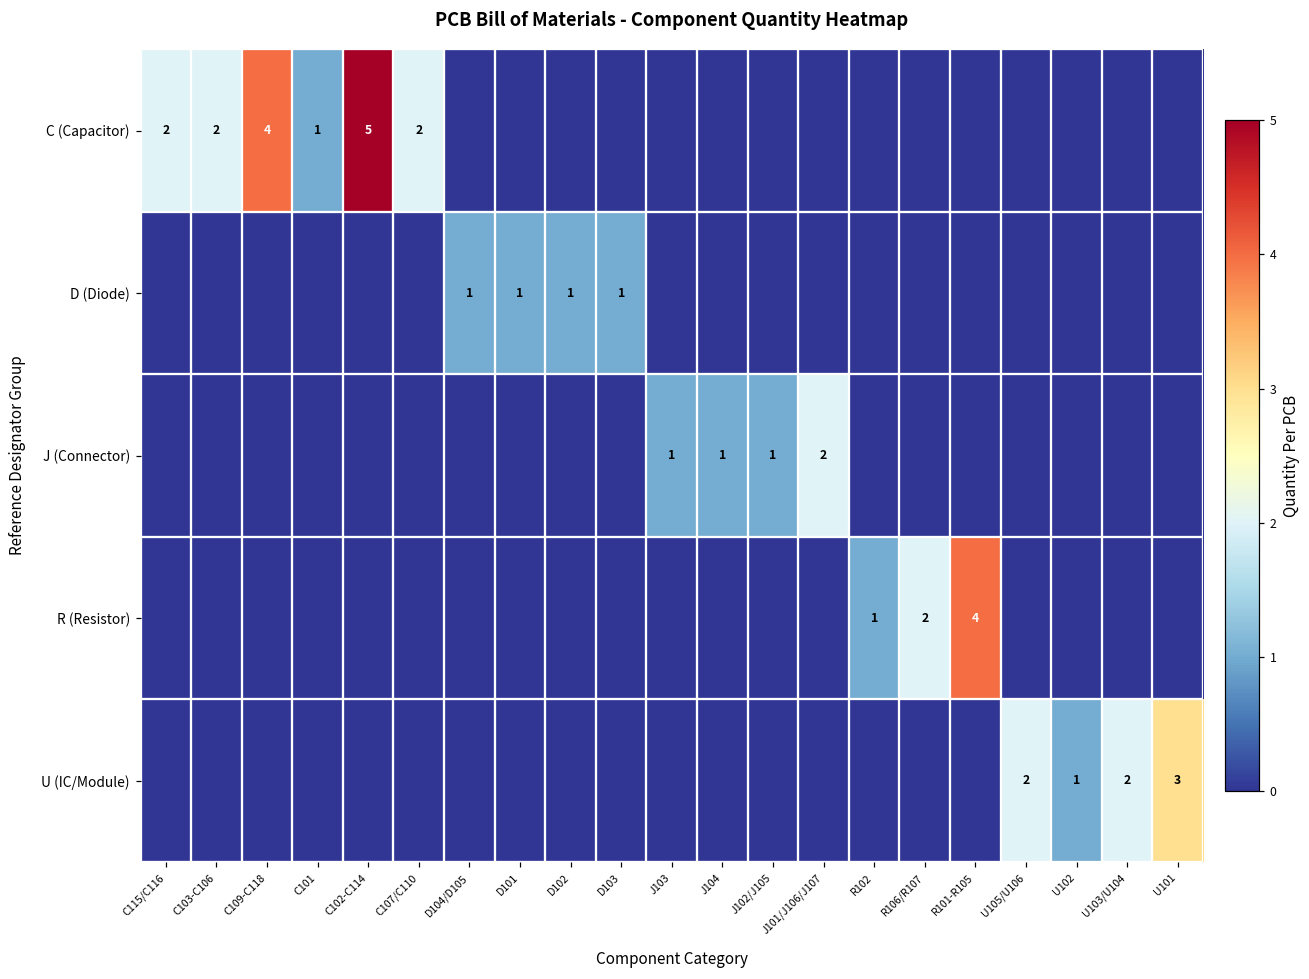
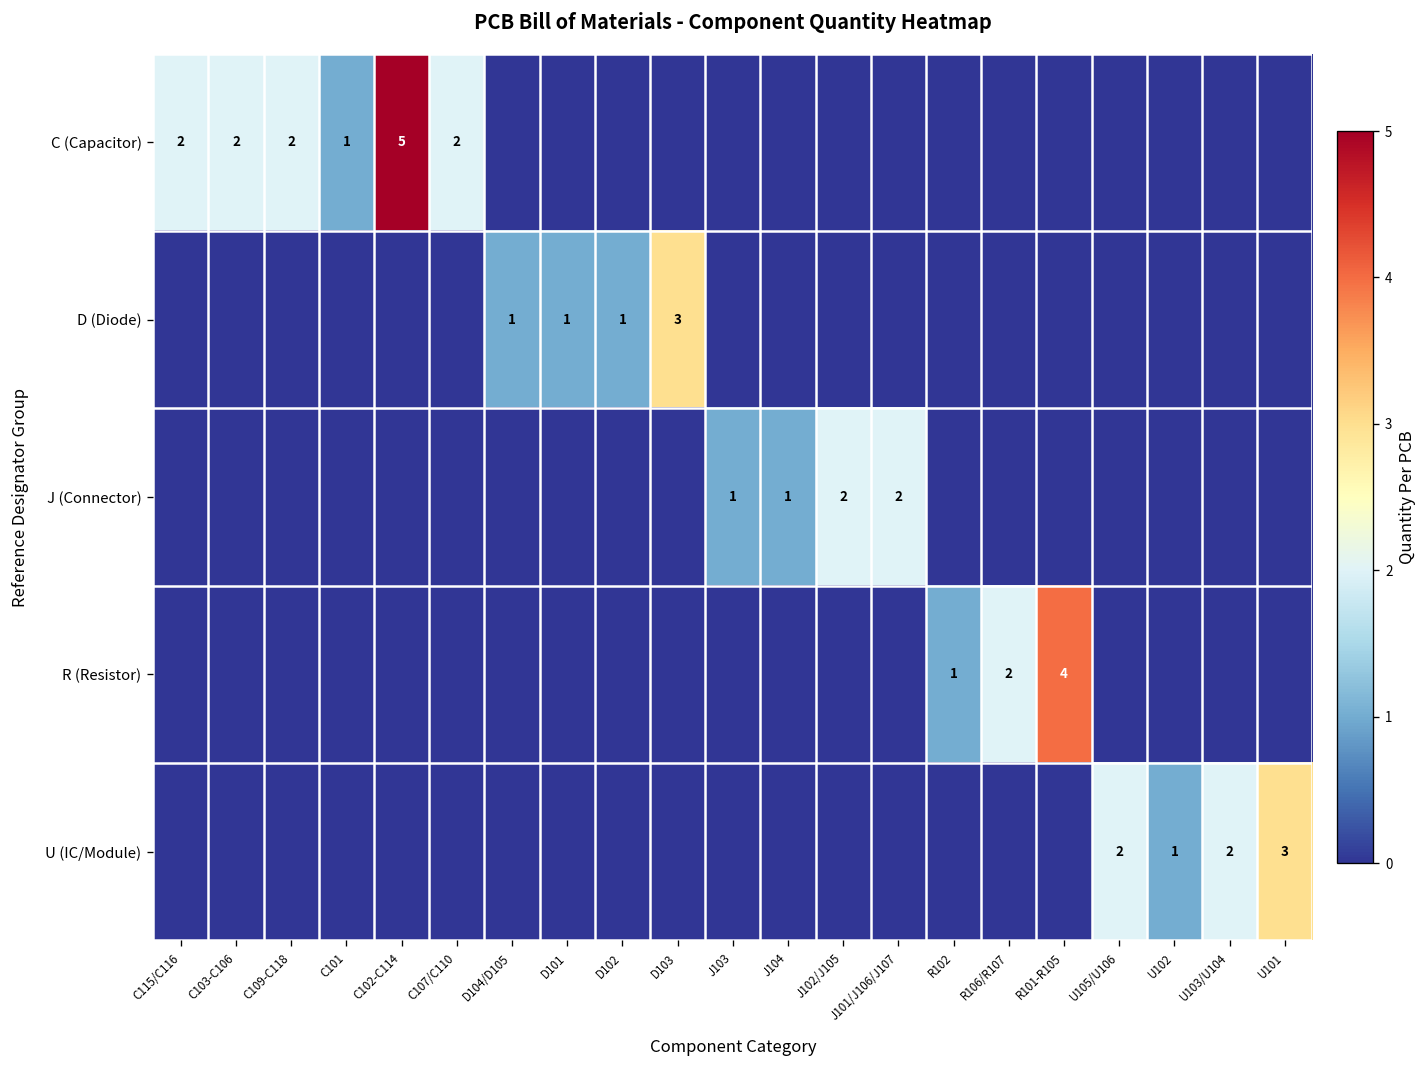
  {
    "C (Capacitor)": {
      "C115/C116": 2,
      "C103-C106": 2,
-     "C109-C118": 4,
+     "C109-C118": 2,
      "C101": 1,
      "C102-C114": 5,
      "C107/C110": 2
    },
    "D (Diode)": {
      "D104/D105": 1,
      "D101": 1,
      "D102": 1,
-     "D103": 1
+     "D103": 3
    },
    "J (Connector)": {
      "J103": 1,
      "J104": 1,
-     "J102/J105": 1,
+     "J102/J105": 2,
      "J101/J106/J107": 2
    },
    "R (Resistor)": {
      "R102": 1,
      "R106/R107": 2,
      "R101-R105": 4
    },
    "U (IC/Module)": {
      "U105/U106": 2,
      "U102": 1,
      "U103/U104": 2,
      "U101": 3
    }
  }
